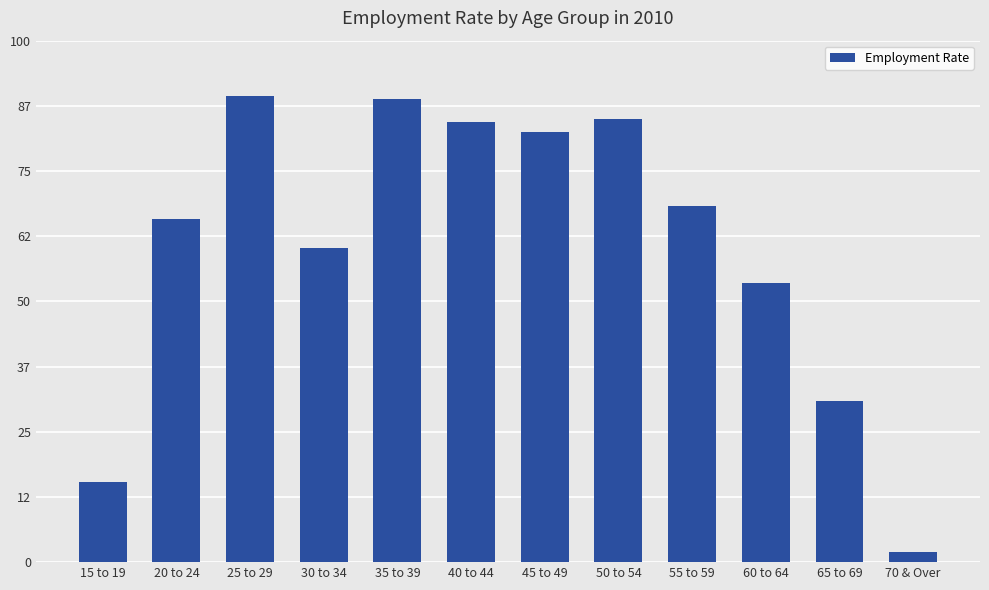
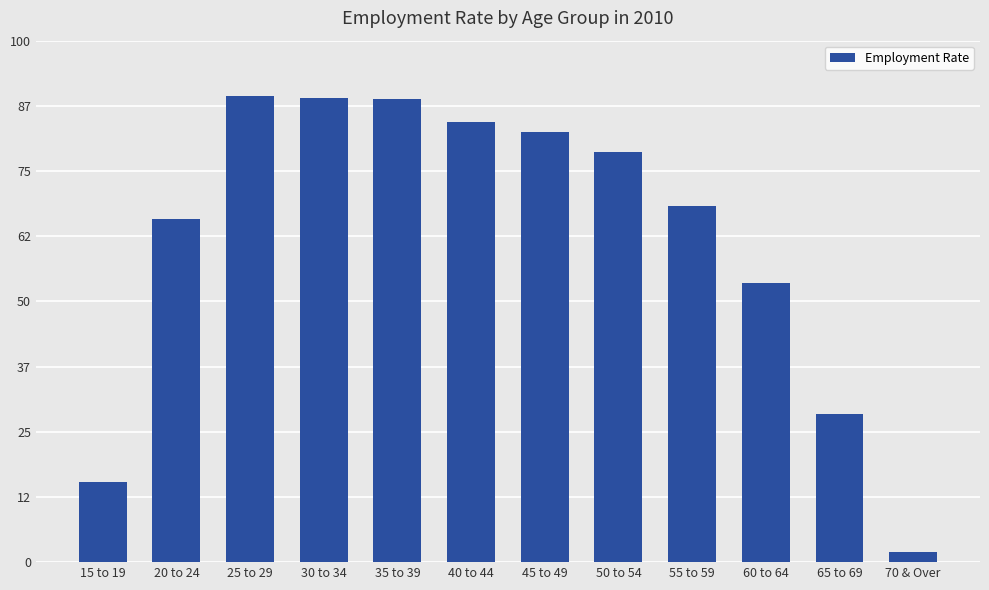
  {
    "15 to 19": 15,
    "20 to 24": 66,
    "25 to 29": 89,
-   "30 to 34": 60,
+   "30 to 34": 89,
    "35 to 39": 89,
    "40 to 44": 84,
    "45 to 49": 82,
-   "50 to 54": 85,
+   "50 to 54": 79,
    "55 to 59": 68,
    "60 to 64": 54,
-   "65 to 69": 31,
+   "65 to 69": 29,
    "70 & Over": 2
  }
